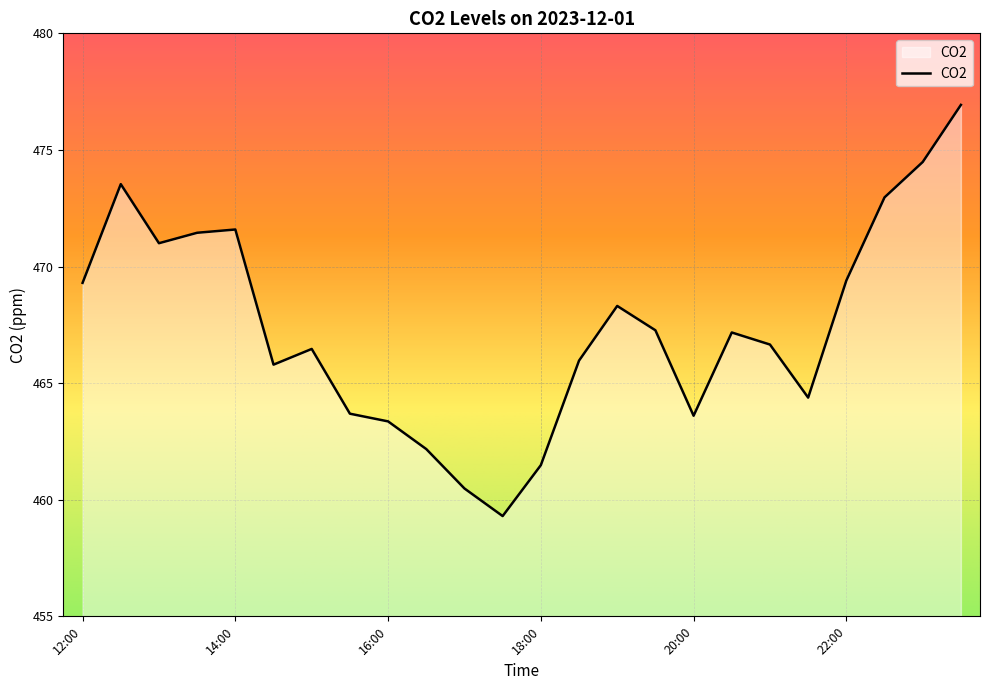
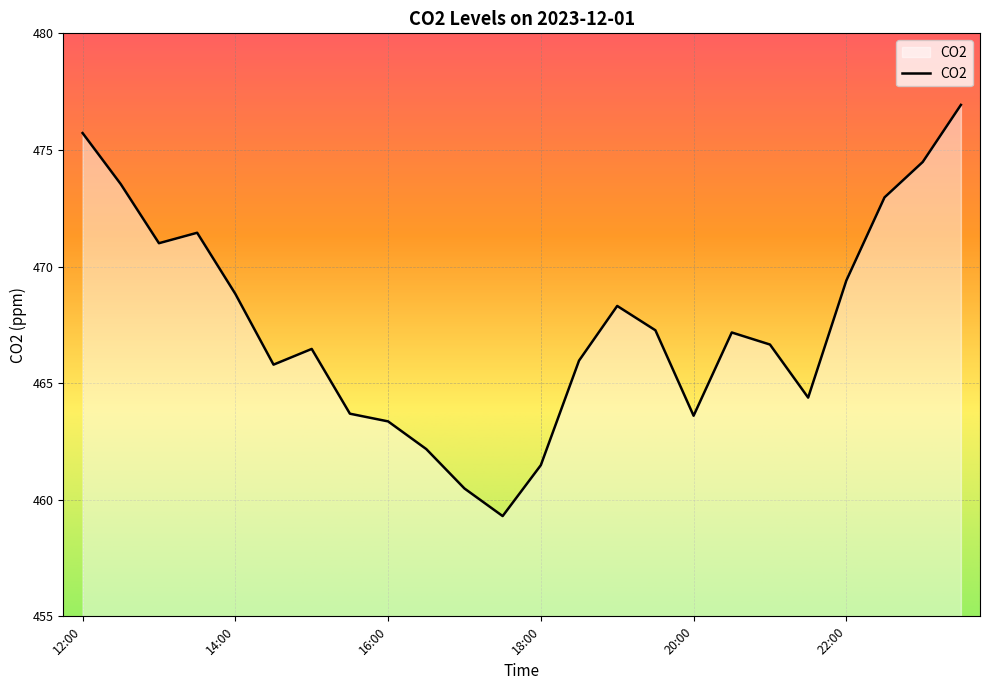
  {
-   "12:00": 469.3,
-   "14:00": 471.6,
+   "12:00": 475.7,
+   "14:00": 468.8,
    "16:00": 463.4,
    "18:00": 461.5,
    "20:00": 463.6,
    "22:00": 469.4
  }
